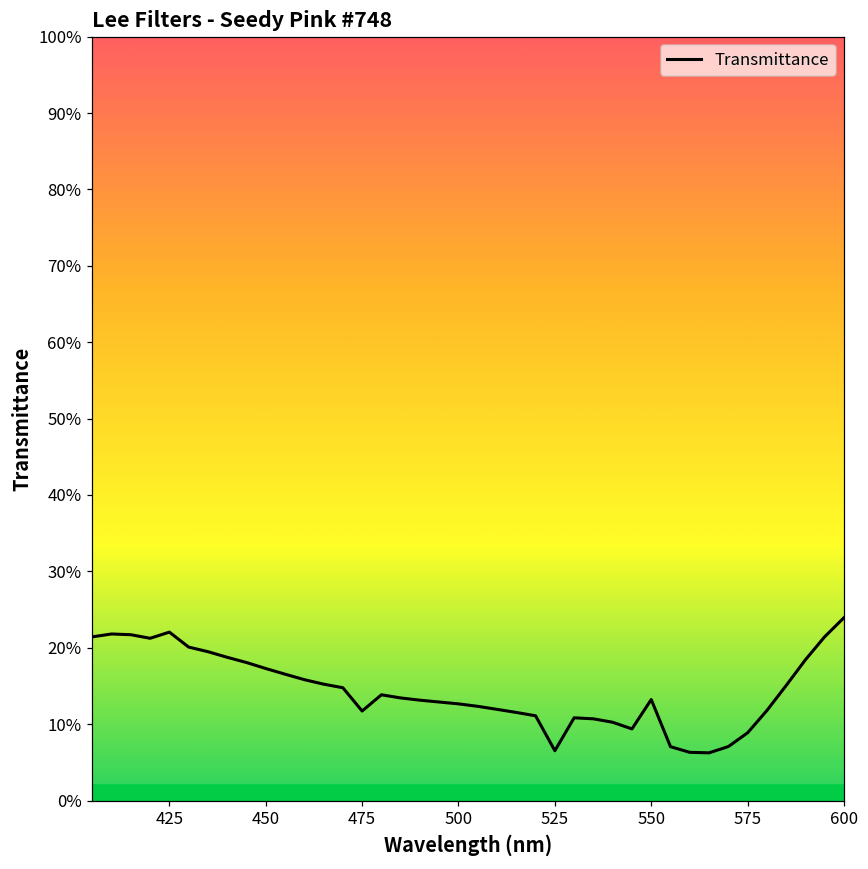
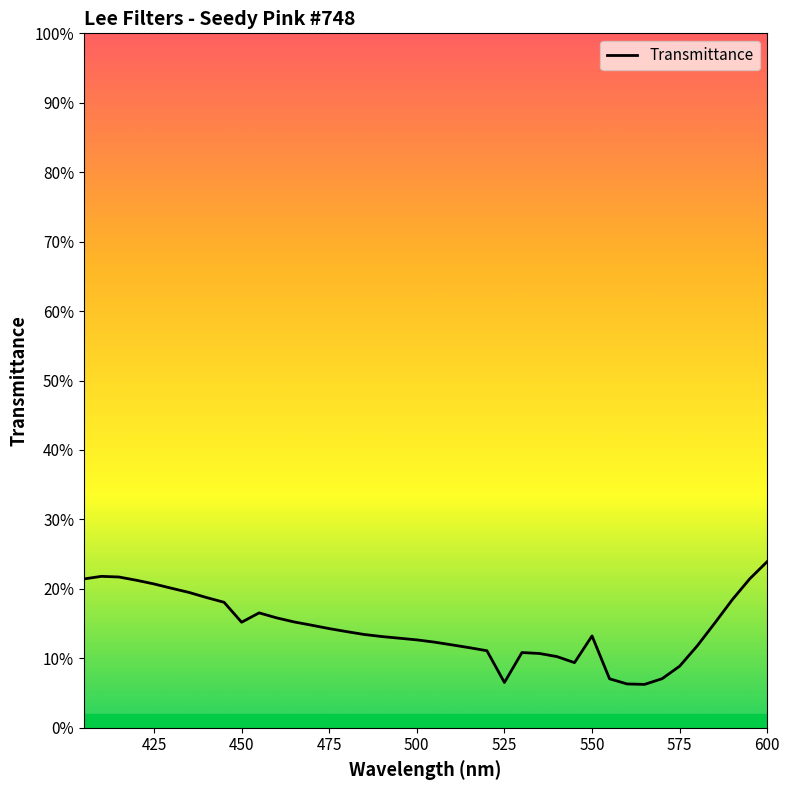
  {
-   "425": "22%",
-   "450": "17%",
-   "475": "12%",
+   "425": "21%",
+   "450": "15%",
+   "475": "14%",
    "500": "13%",
    "525": "7%",
    "550": "13%",
    "575": "9%",
    "600": "24%"
  }
